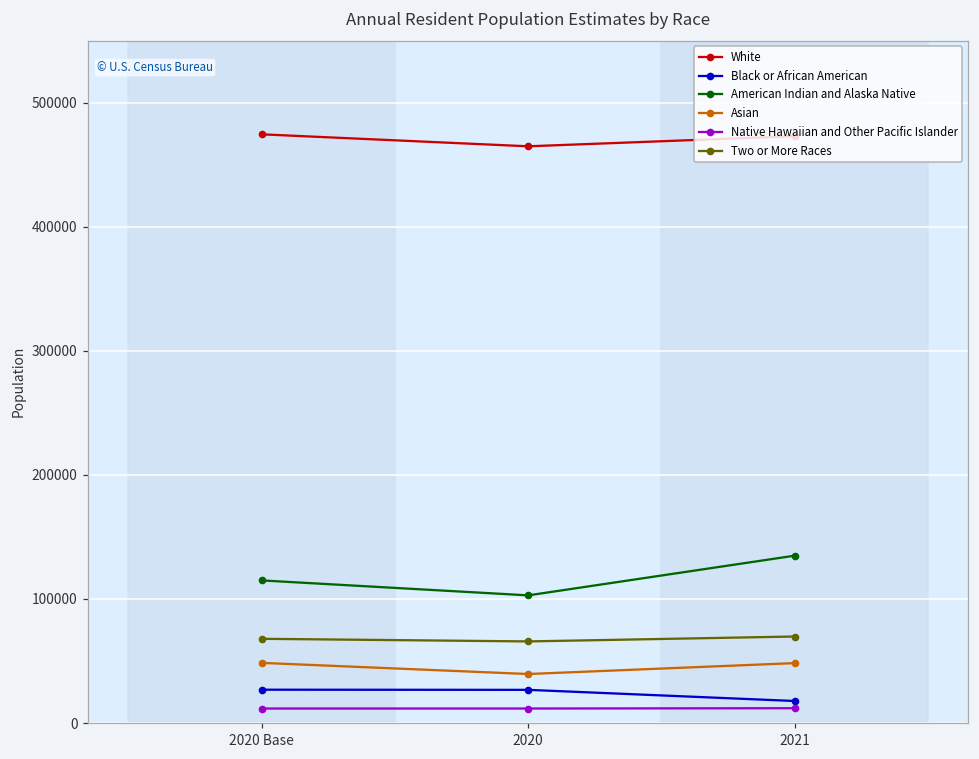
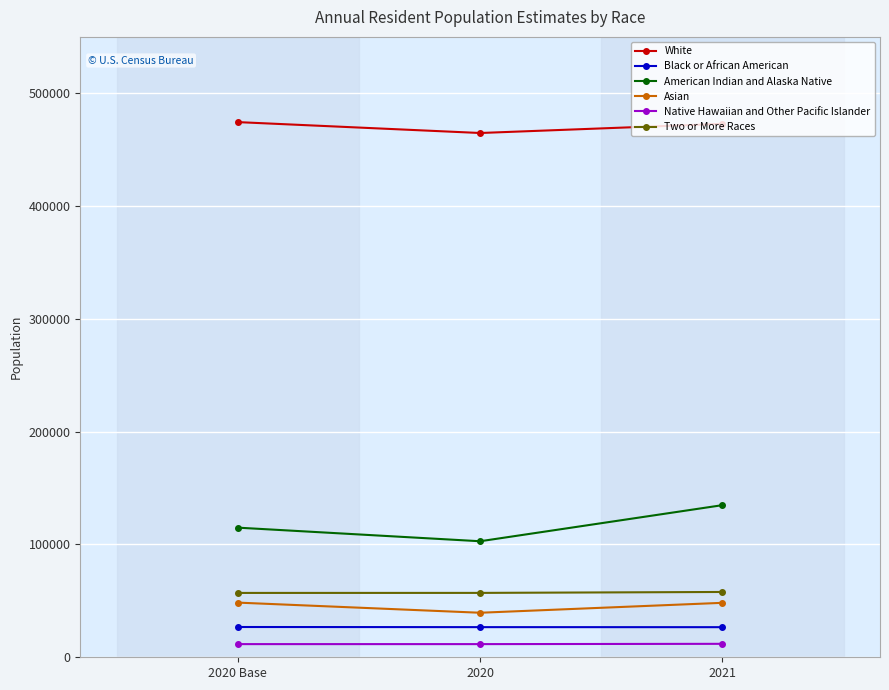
  {
    "White": {
      "2020 Base": 474000,
      "2020": 465000
    },
    "Black or African American": {
      "2020 Base": 27000,
      "2020": 27000,
-     "2021": 18000
+     "2021": 27000
    },
    "American Indian and Alaska Native": {
      "2020 Base": 115000,
      "2020": 103000,
      "2021": 135000
    },
    "Asian": {
      "2020 Base": 48000,
      "2020": 39000,
      "2021": 48000
    },
    "Native Hawaiian and Other Pacific Islander": {
      "2020 Base": 12000,
      "2020": 12000,
      "2021": 12000
    },
    "Two or More Races": {
-     "2020 Base": 68000,
-     "2020": 66000,
-     "2021": 70000
+     "2020 Base": 57000,
+     "2020": 57000,
+     "2021": 58000
    }
  }
